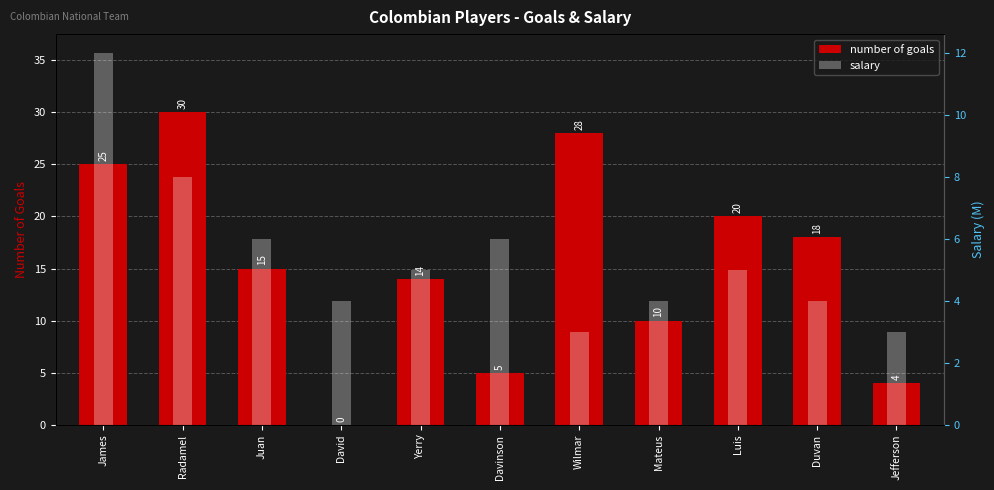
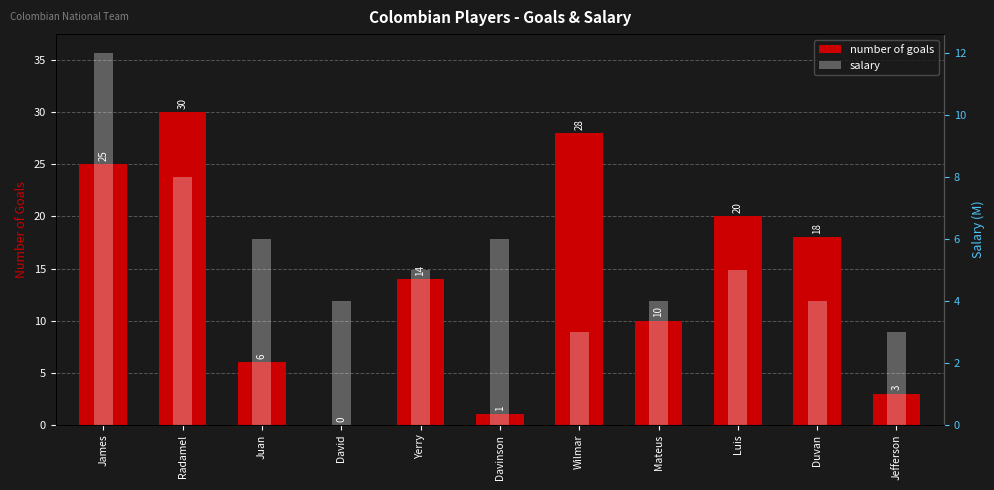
  {
    "number of goals": {
      "James": 25,
      "Radamel": 30,
-     "Juan": 15,
+     "Juan": 6,
      "David": 0,
      "Yerry": 14,
-     "Davinson": 5,
+     "Davinson": 1,
      "Wilmar": 28,
      "Mateus": 10,
      "Luis": 20,
      "Duvan": 18,
-     "Jefferson": 4
+     "Jefferson": 3
    }
  }
